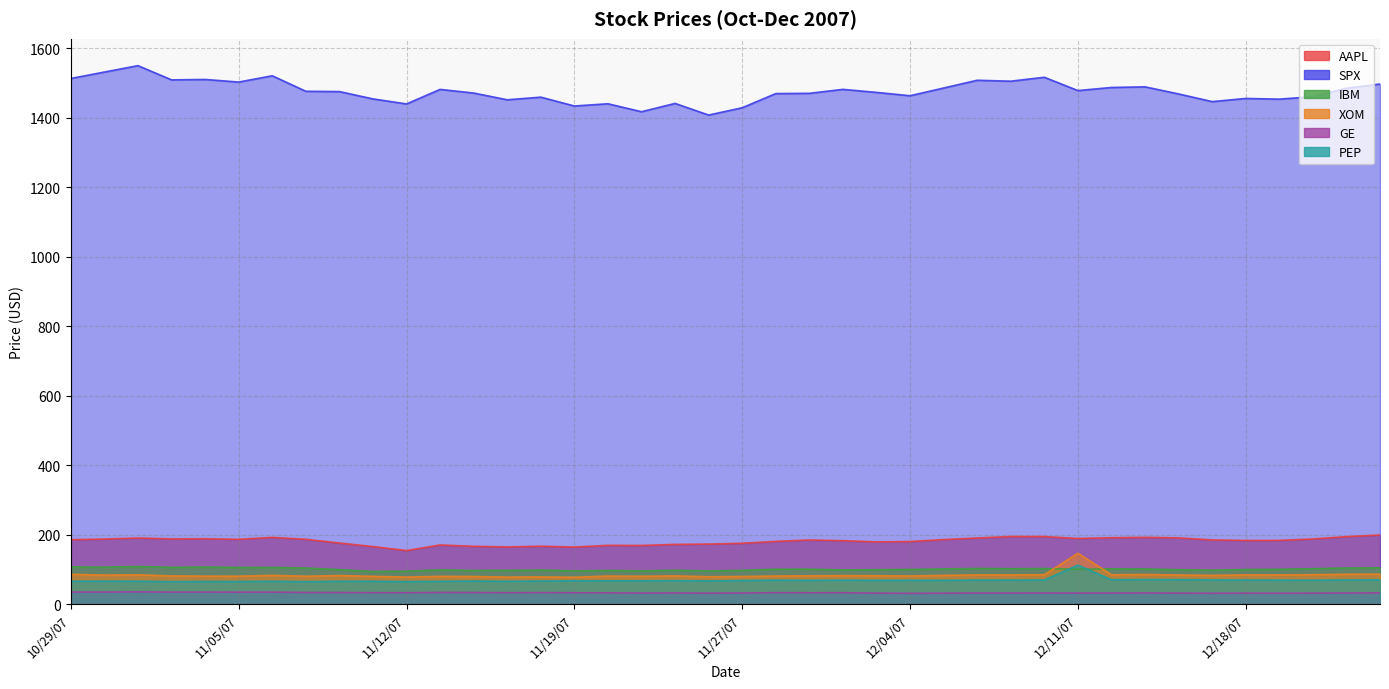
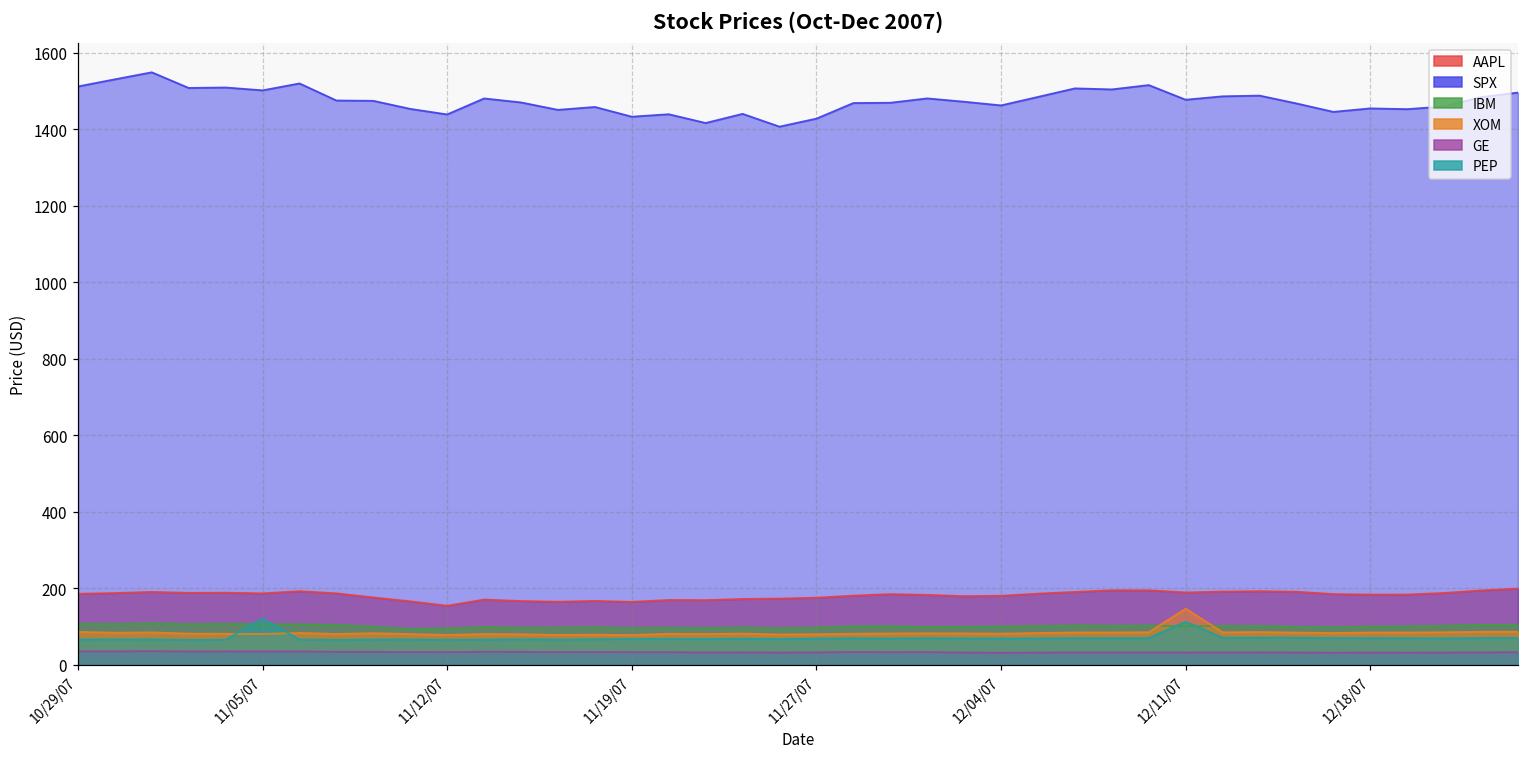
  {
    "AAPL": {
      "10/29/07": 190,
      "11/05/07": 190,
      "11/12/07": 150,
      "11/19/07": 160,
      "11/27/07": 170,
      "12/04/07": 180,
      "12/11/07": 190,
      "12/18/07": 180
    },
    "SPX": {
      "10/29/07": 1510,
      "11/05/07": 1500,
      "11/12/07": 1440,
      "11/19/07": 1430,
      "11/27/07": 1430,
      "12/04/07": 1460,
      "12/11/07": 1480,
      "12/18/07": 1450
    },
    "IBM": {
      "10/29/07": 110,
      "11/05/07": 110,
      "11/12/07": 90,
      "11/19/07": 100,
      "11/27/07": 100,
      "12/04/07": 100,
      "12/11/07": 100,
      "12/18/07": 100
    },
    "XOM": {
      "10/29/07": 90,
      "11/05/07": 80,
      "11/12/07": 80,
      "11/19/07": 80,
      "11/27/07": 80,
      "12/04/07": 80,
      "12/11/07": 150,
      "12/18/07": 80
    },
    "GE": {
      "10/29/07": 30,
      "11/05/07": 30,
      "11/12/07": 30,
      "11/19/07": 30,
      "11/27/07": 30,
      "12/04/07": 30,
      "12/11/07": 30,
      "12/18/07": 30
    },
    "PEP": {
      "10/29/07": 70,
-     "11/05/07": 60,
+     "11/05/07": 120,
      "11/12/07": 60,
      "11/19/07": 70,
      "11/27/07": 70,
      "12/04/07": 70,
      "12/11/07": 110,
      "12/18/07": 70
    }
  }
